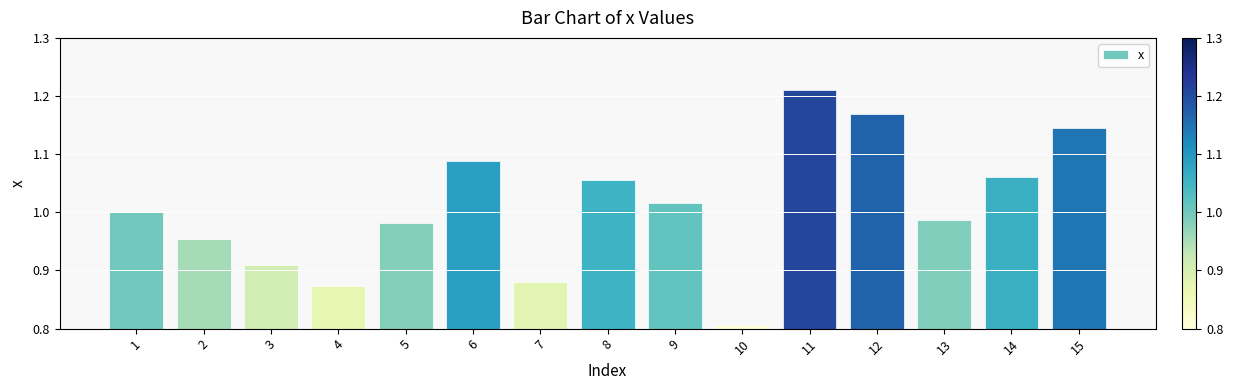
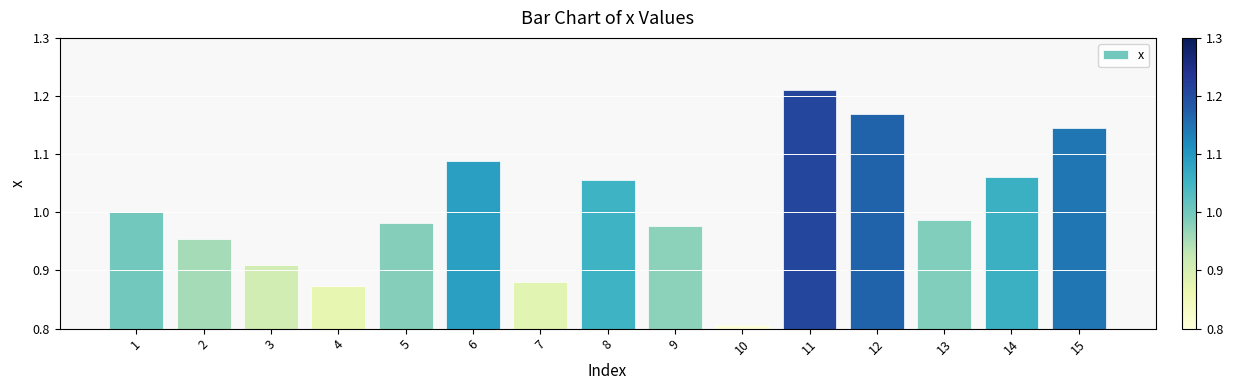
  {
    "1": 1.00,
    "2": 0.95,
    "3": 0.91,
    "4": 0.87,
    "5": 0.98,
    "6": 1.09,
    "7": 0.88,
    "8": 1.06,
-   "9": 1.02,
+   "9": 0.98,
    "10": 0.81,
    "11": 1.21,
    "12": 1.17,
    "13": 0.99,
    "14": 1.06,
    "15": 1.15
  }
